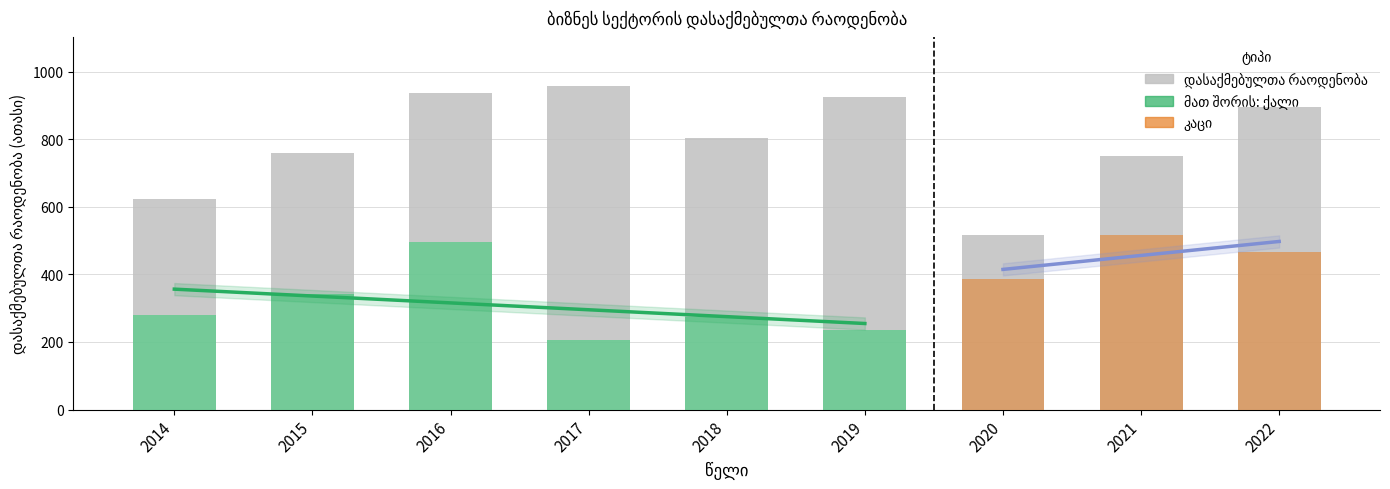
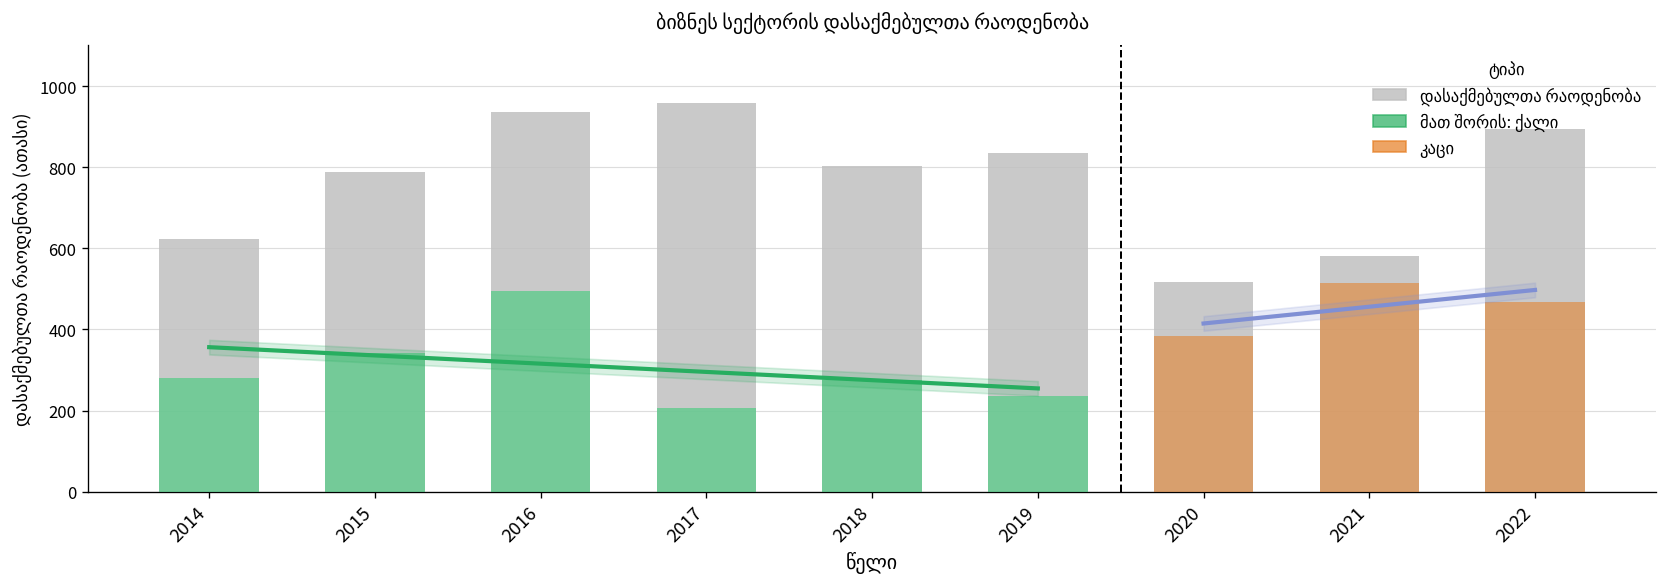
  {
    "დასაქმებულთა რაოდენობა": {
      "2014": 620,
-     "2015": 760,
+     "2015": 790,
      "2016": 940,
      "2017": 960,
      "2018": 800,
-     "2019": 930,
+     "2019": 830,
      "2020": 520,
-     "2021": 750,
+     "2021": 580,
      "2022": 890
    }
  }
